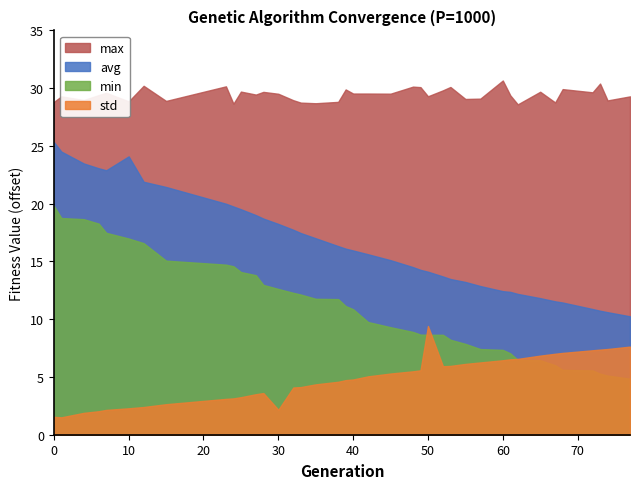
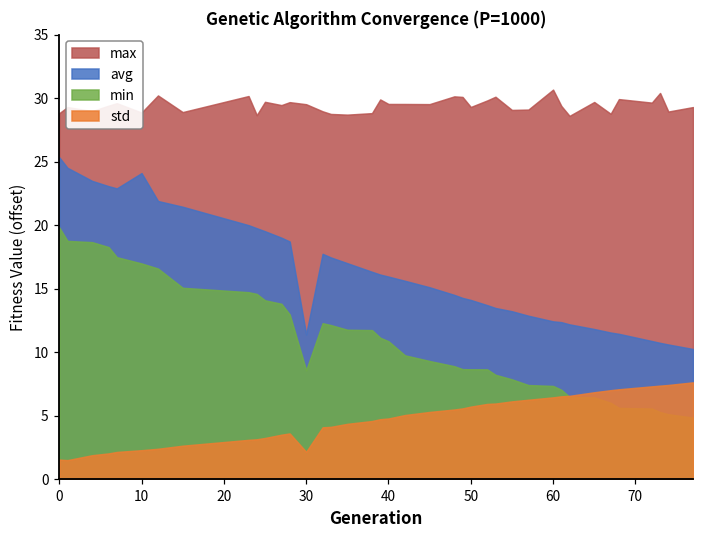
  {
    "max": {
      "0": 28.8,
      "30": 29.5,
      "40": 29.5,
      "50": 29.3,
      "60": 30.7
    },
    "avg": {
      "0": 25.3,
      "10": 24.1,
-     "30": 18.2,
+     "30": 11.4,
      "40": 15.9,
      "50": 14.1,
      "60": 12.4
    },
    "min": {
      "0": 19.8,
      "10": 17.0,
-     "30": 12.6,
+     "30": 8.6,
      "40": 10.9,
      "50": 8.7,
      "60": 7.3
    },
    "std": {
      "0": 1.5,
      "10": 2.3,
      "30": 2.2,
      "40": 4.8,
-     "50": 9.4,
+     "50": 5.7,
      "60": 6.4
    }
  }
